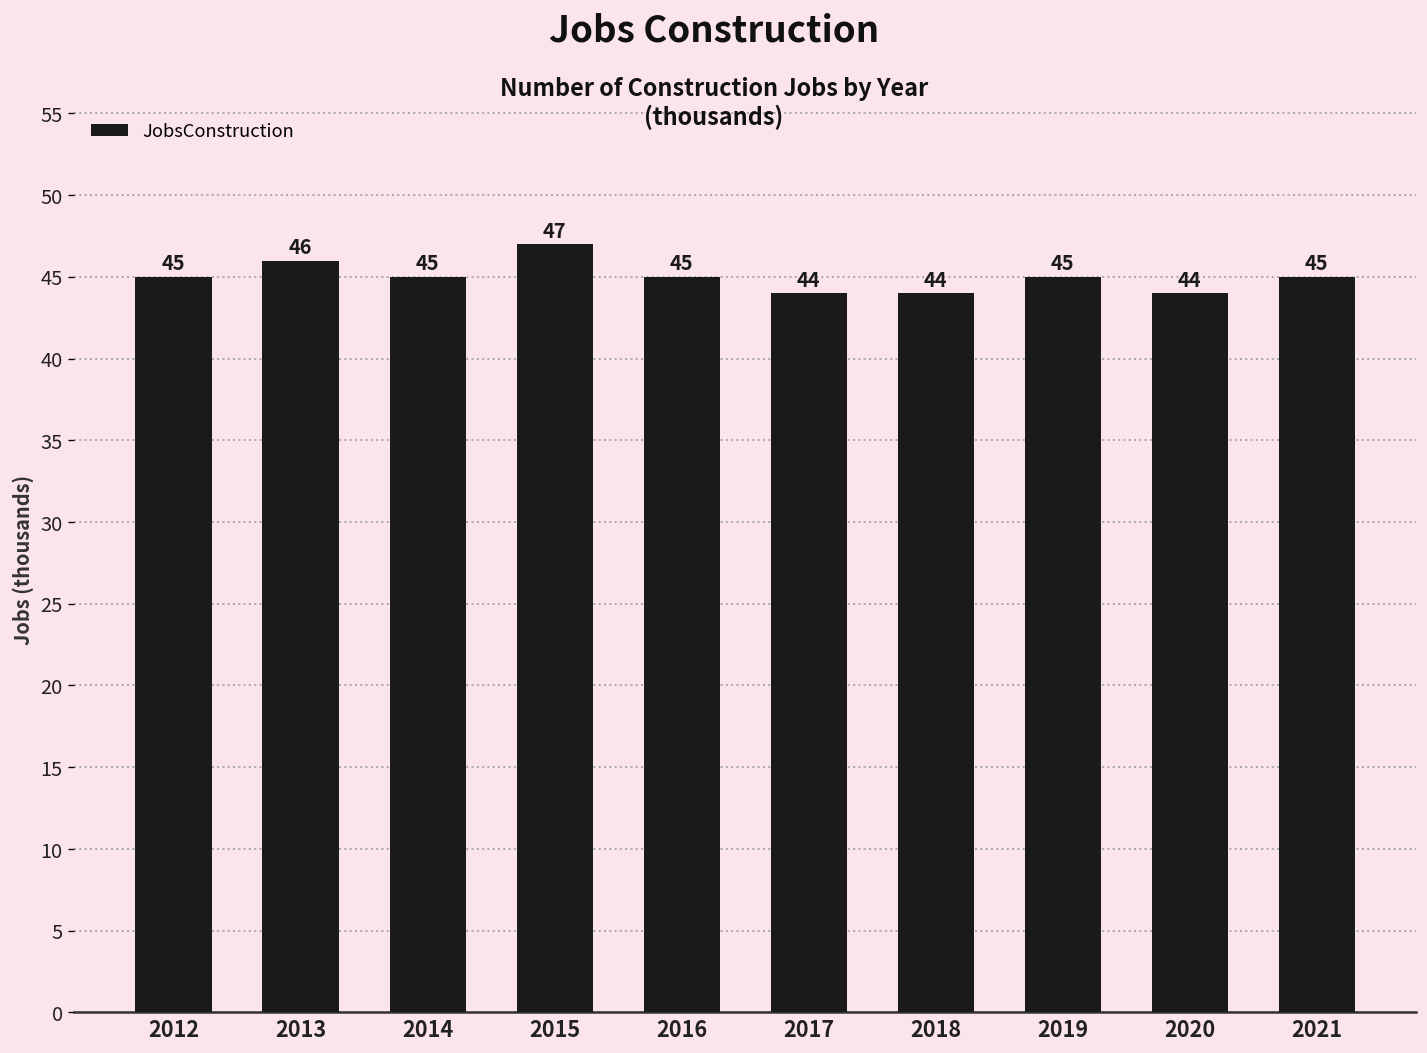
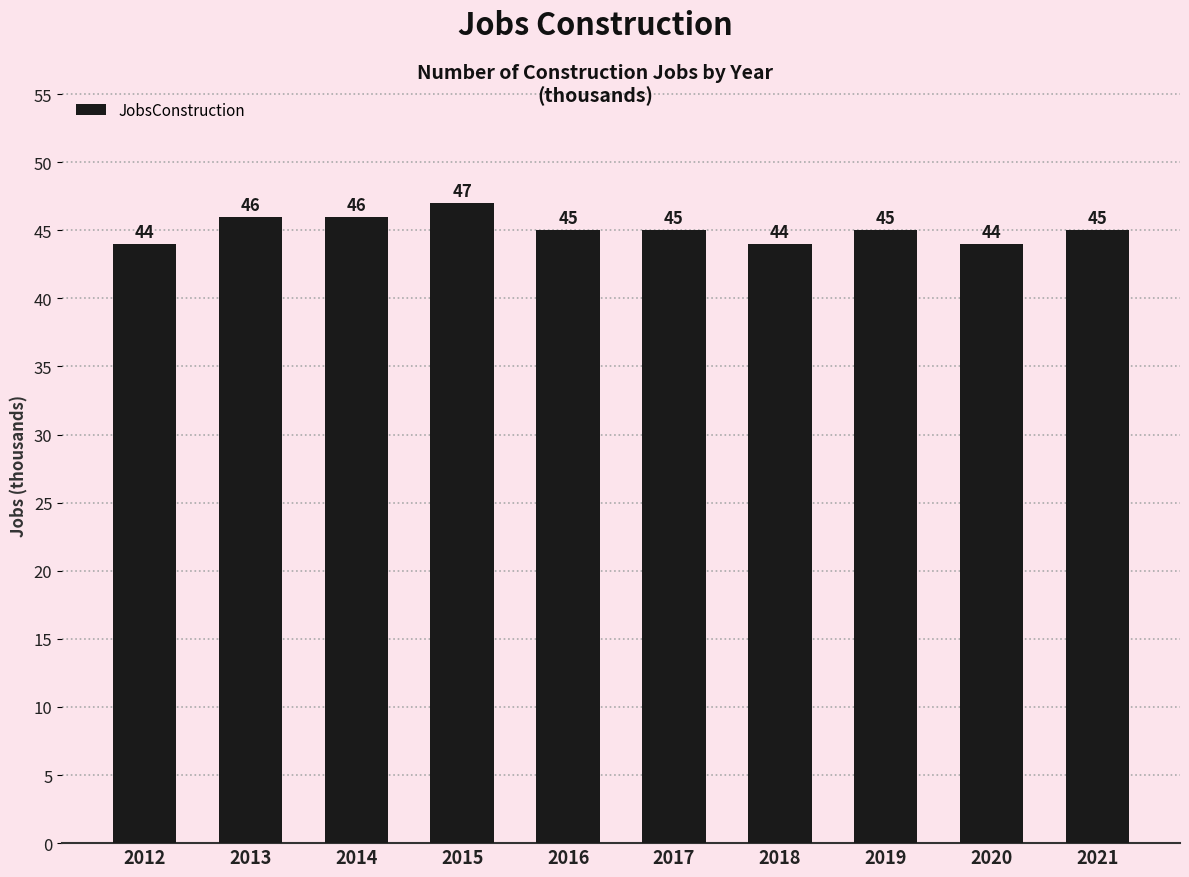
  {
-   "2012": 45,
+   "2012": 44,
    "2013": 46,
-   "2014": 45,
+   "2014": 46,
    "2015": 47,
    "2016": 45,
-   "2017": 44,
+   "2017": 45,
    "2018": 44,
    "2019": 45,
    "2020": 44,
    "2021": 45
  }
